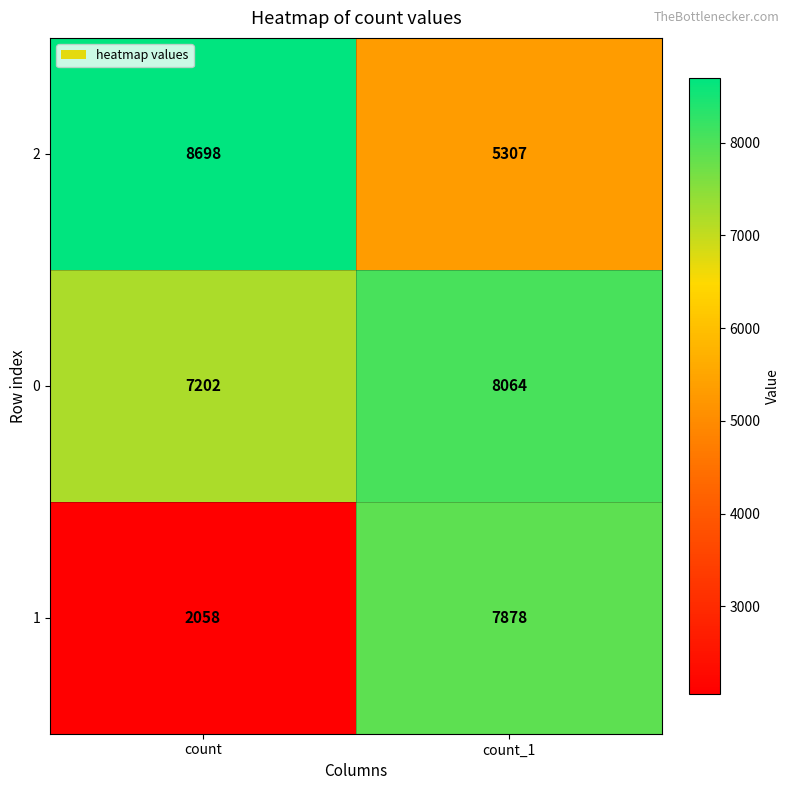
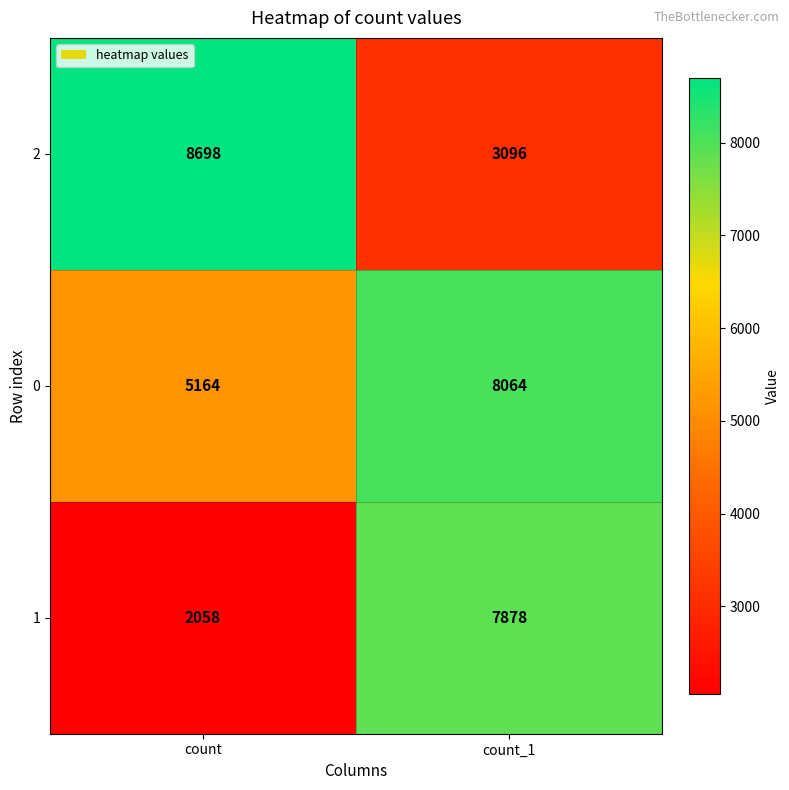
  {
    "2": {
      "count": 8698,
-     "count_1": 5307
+     "count_1": 3096
    },
    "0": {
-     "count": 7202,
+     "count": 5164,
      "count_1": 8064
    },
    "1": {
      "count": 2058,
      "count_1": 7878
    }
  }
